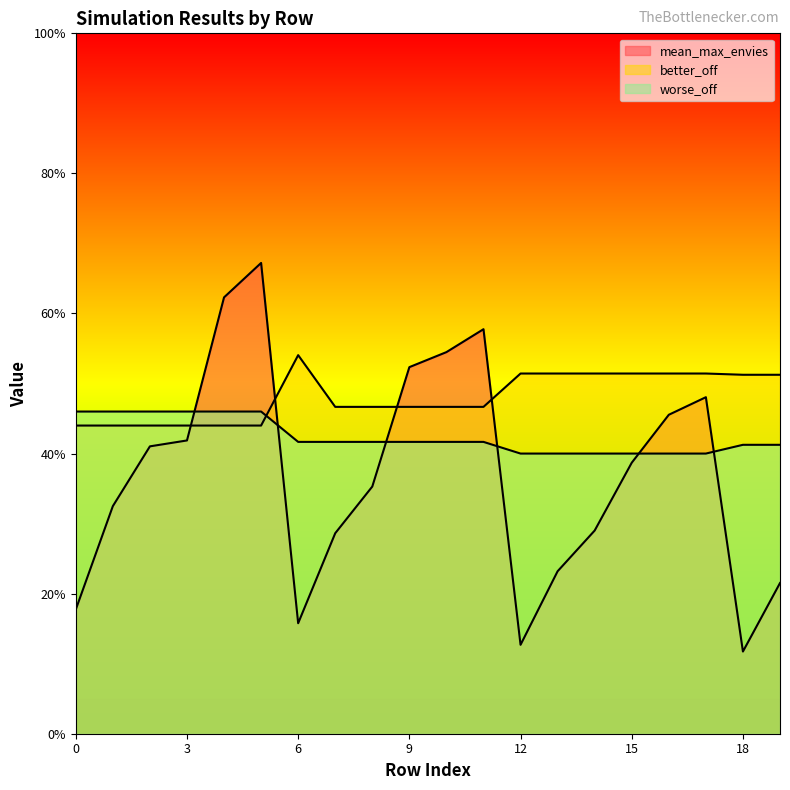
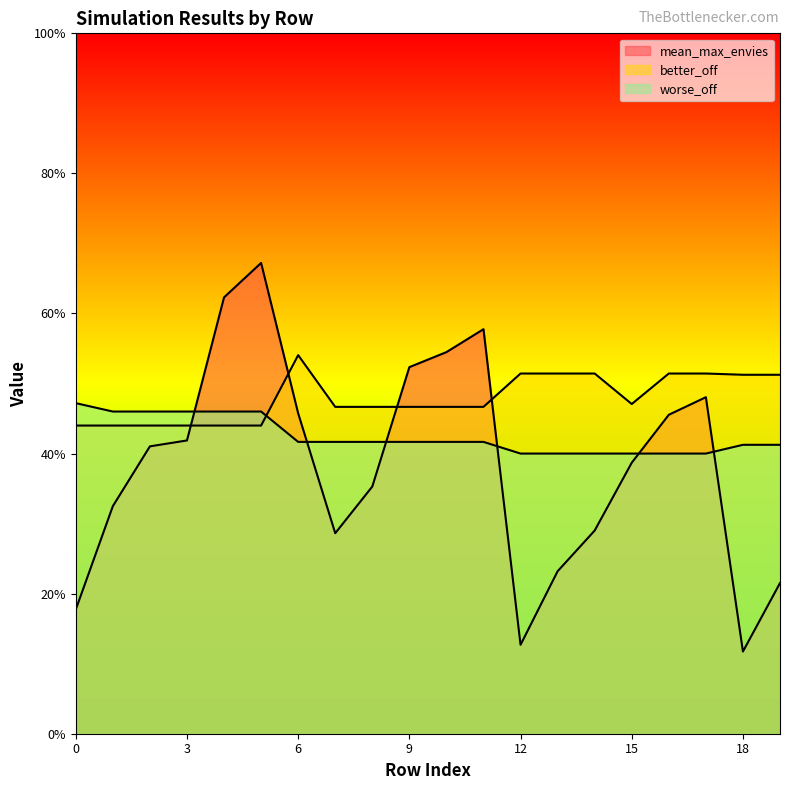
  {
    "mean_max_envies": {
      "0": "18%",
      "3": "42%",
-     "6": "16%",
+     "6": "46%",
      "9": "52%",
      "12": "13%",
      "15": "39%",
      "18": "12%"
    },
    "better_off": {
      "0": "44%",
      "3": "44%",
      "6": "54%",
      "9": "47%",
      "12": "51%",
-     "15": "51%",
+     "15": "47%",
      "18": "51%"
    },
    "worse_off": {
-     "0": "46%",
+     "0": "47%",
      "3": "46%",
      "6": "42%",
      "9": "42%",
      "12": "40%",
      "15": "40%",
      "18": "41%"
    }
  }
